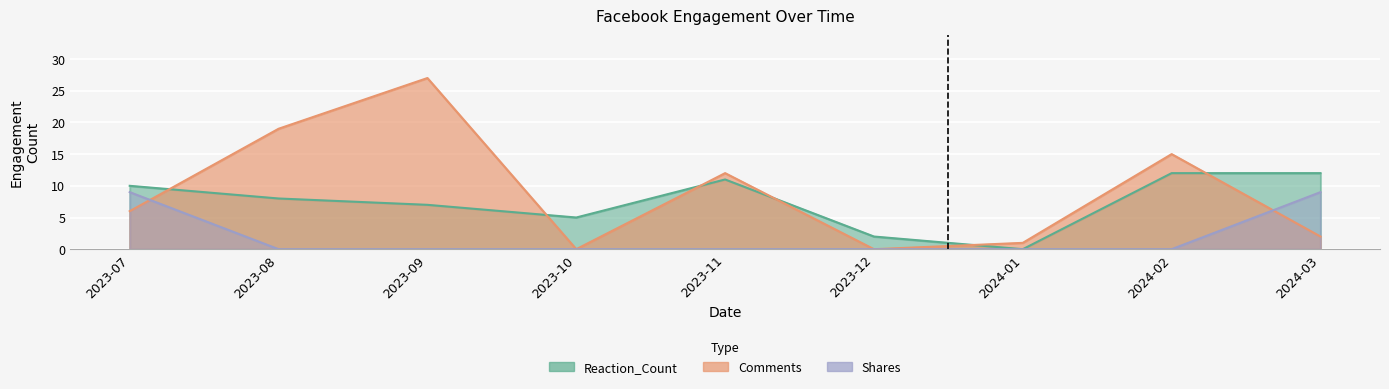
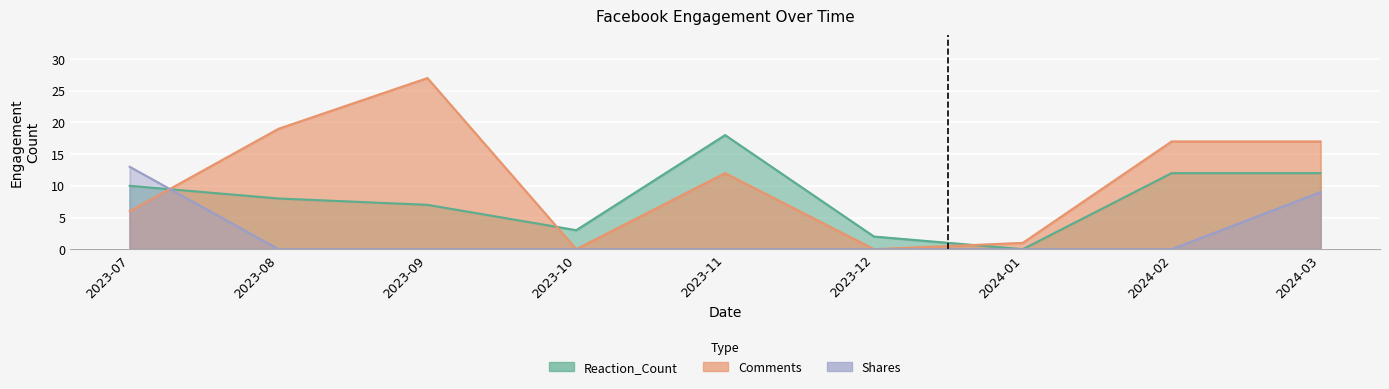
  {
    "Reaction_Count": {
      "2023-07": 10,
      "2023-08": 8,
      "2023-09": 7,
-     "2023-10": 5,
-     "2023-11": 11,
+     "2023-10": 3,
+     "2023-11": 18,
      "2023-12": 2,
      "2024-02": 12,
      "2024-03": 12
    },
    "Comments": {
      "2023-07": 6,
      "2023-08": 19,
      "2023-09": 27,
      "2023-11": 12,
      "2024-01": 1,
-     "2024-02": 15,
-     "2024-03": 2
+     "2024-02": 17,
+     "2024-03": 17
    },
    "Shares": {
-     "2023-07": 9,
+     "2023-07": 13,
      "2023-08": 0,
      "2023-09": 0,
      "2023-11": 0,
      "2024-02": 0,
      "2024-03": 9
    }
  }
